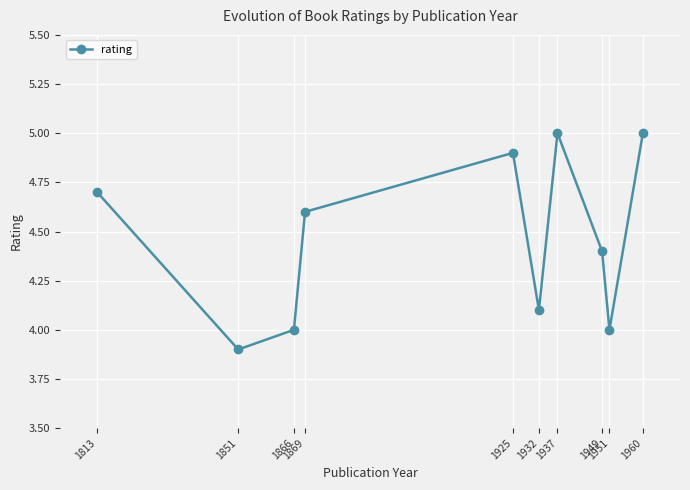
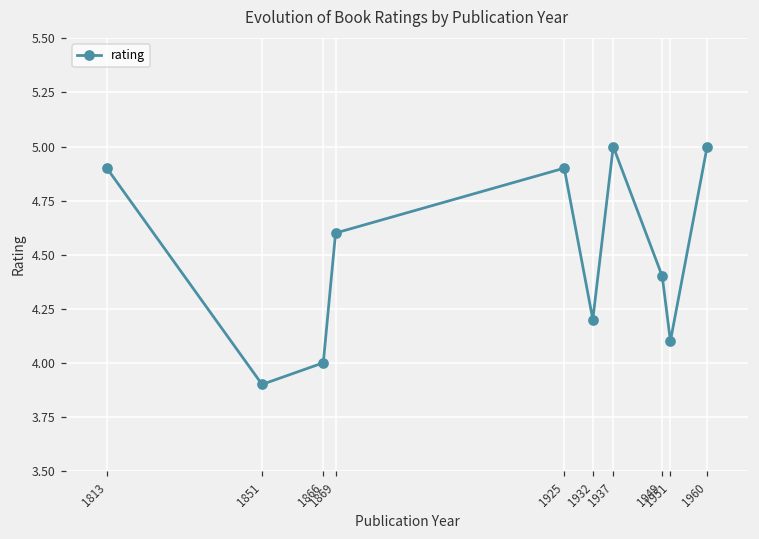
  {
-   "1813": 4.7,
+   "1813": 4.9,
    "1851": 3.9,
    "1866": 4.0,
    "1869": 4.6,
    "1925": 4.9,
-   "1932": 4.1,
+   "1932": 4.2,
    "1937": 5.0,
    "1949": 4.4,
-   "1951": 4.0,
+   "1951": 4.1,
    "1960": 5.0
  }
